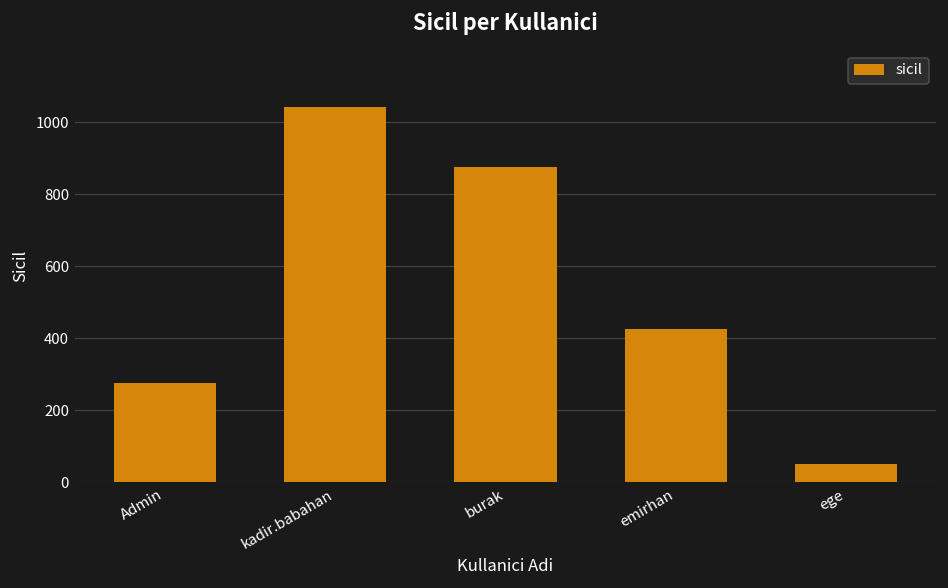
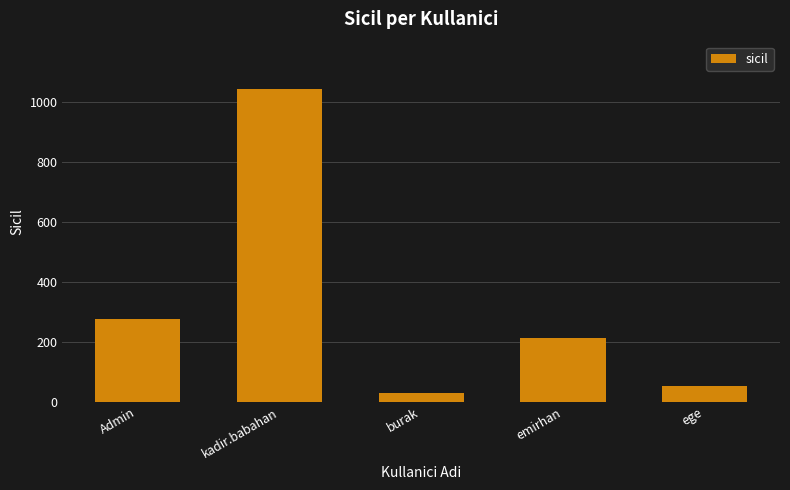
  {
    "Admin": 280,
    "kadir.babahan": 1040,
-   "burak": 880,
-   "emirhan": 430,
+   "burak": 30,
+   "emirhan": 210,
    "ege": 50
  }
